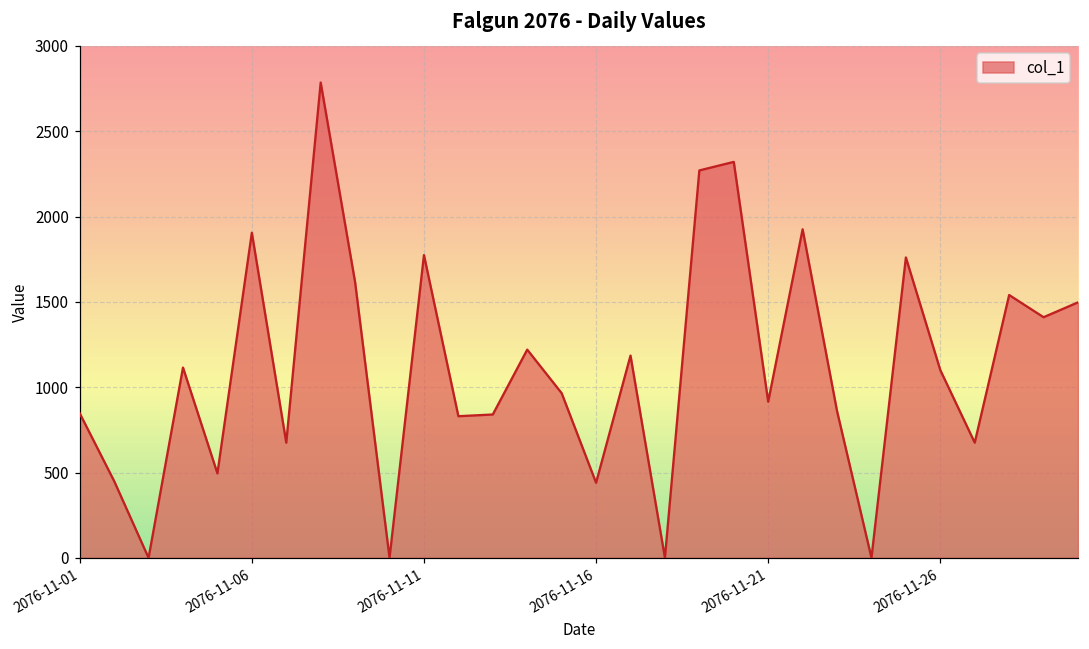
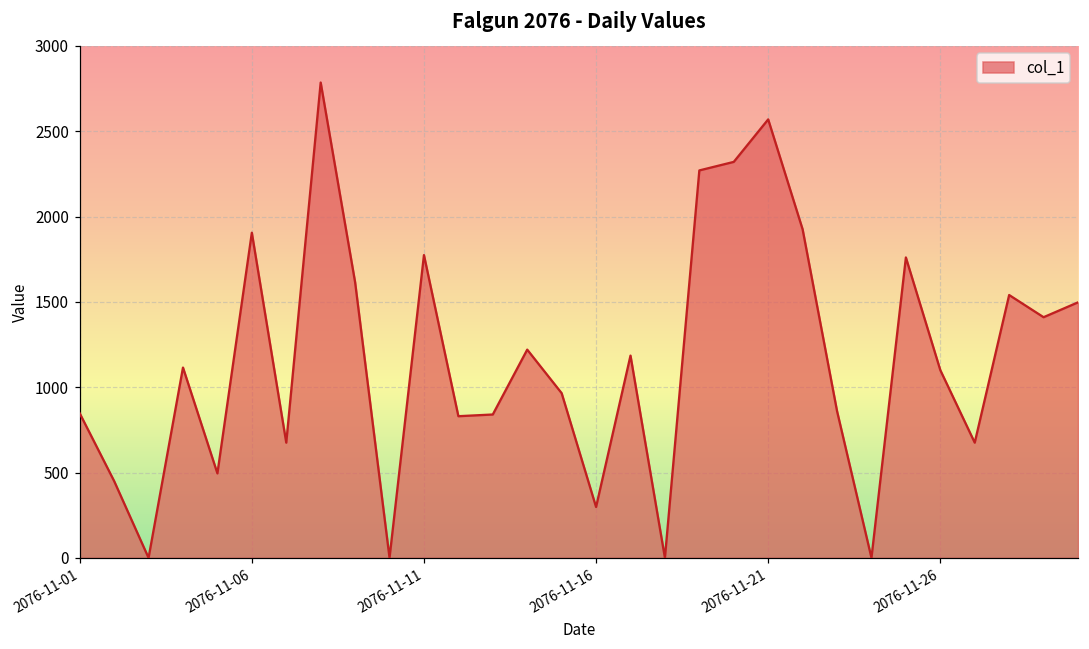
  {
    "2076-11-01": 850,
    "2076-11-06": 1910,
    "2076-11-11": 1770,
-   "2076-11-16": 440,
-   "2076-11-21": 920,
+   "2076-11-16": 300,
+   "2076-11-21": 2570,
    "2076-11-26": 1100
  }
